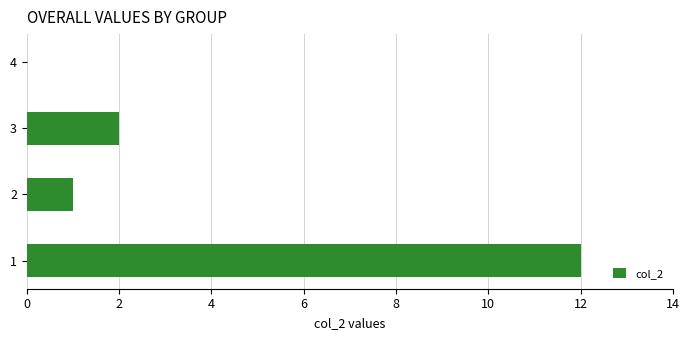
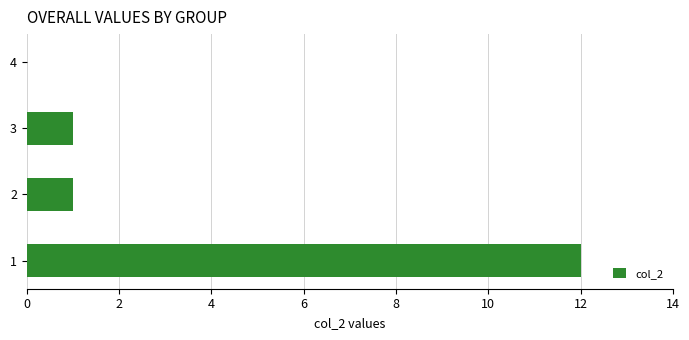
  {
    "4": 0,
-   "3": 2,
+   "3": 1,
    "2": 1,
    "1": 12
  }
